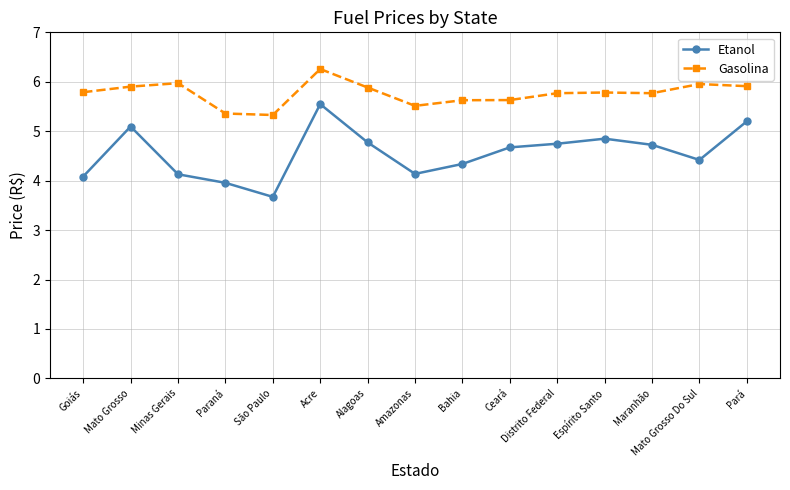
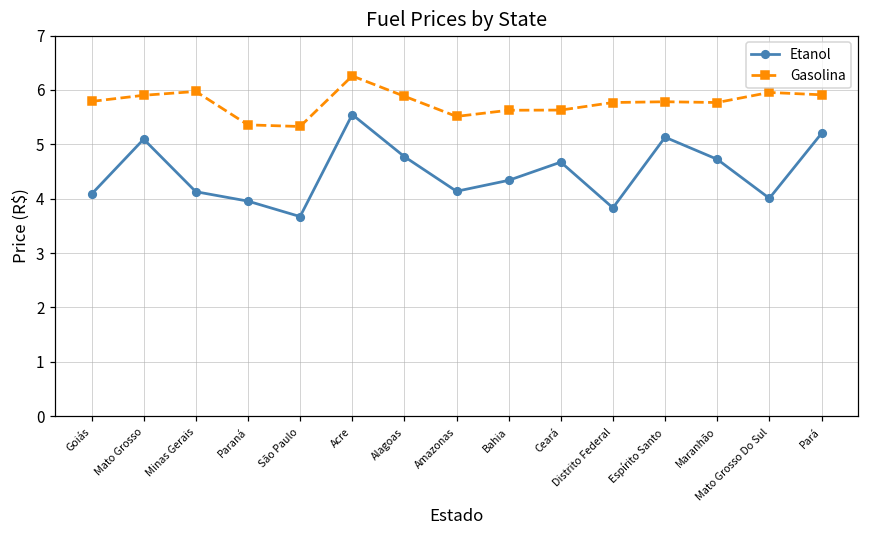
  {
    "Etanol": {
      "Goiás": 4.1,
      "Mato Grosso": 5.1,
      "Minas Gerais": 4.1,
      "Paraná": 4.0,
      "São Paulo": 3.7,
      "Acre": 5.5,
      "Alagoas": 4.8,
      "Amazonas": 4.1,
      "Bahia": 4.3,
      "Ceará": 4.7,
-     "Distrito Federal": 4.7,
-     "Espírito Santo": 4.8,
+     "Distrito Federal": 3.8,
+     "Espírito Santo": 5.1,
      "Maranhão": 4.7,
-     "Mato Grosso Do Sul": 4.4,
+     "Mato Grosso Do Sul": 4.0,
      "Pará": 5.2
    },
    "Gasolina": {
      "Goiás": 5.8,
      "Mato Grosso": 5.9,
      "Minas Gerais": 6.0,
      "Paraná": 5.4,
      "São Paulo": 5.3,
      "Acre": 6.3,
      "Alagoas": 5.9,
      "Amazonas": 5.5,
      "Bahia": 5.6,
      "Ceará": 5.6,
      "Distrito Federal": 5.8,
      "Espírito Santo": 5.8,
      "Maranhão": 5.8,
      "Mato Grosso Do Sul": 6.0,
      "Pará": 5.9
    }
  }
